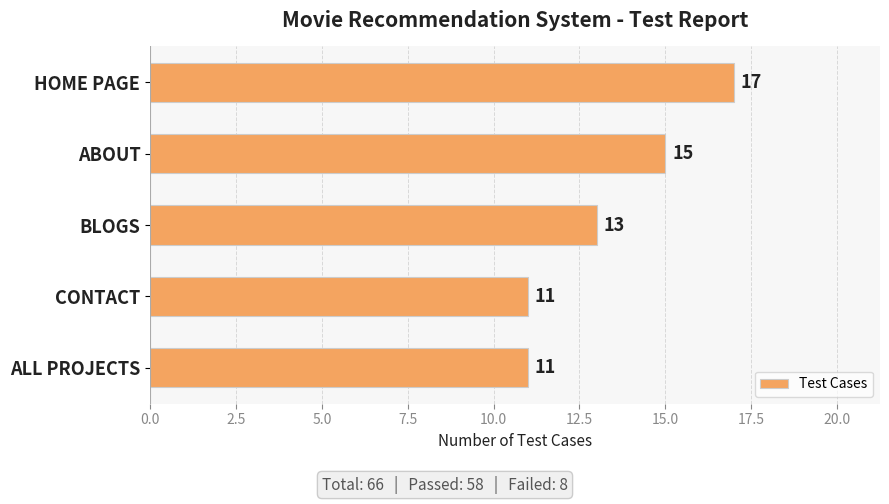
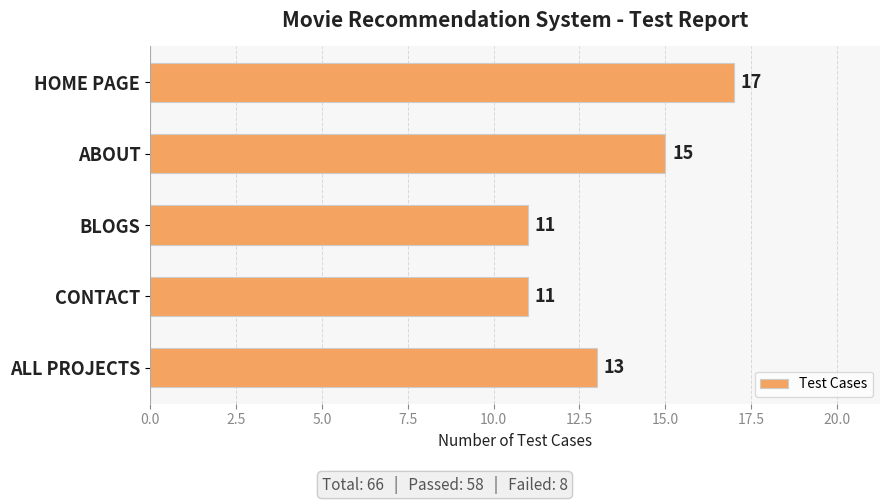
  {
    "HOME PAGE": 17,
    "ABOUT": 15,
-   "BLOGS": 13,
+   "BLOGS": 11,
    "CONTACT": 11,
-   "ALL PROJECTS": 11
+   "ALL PROJECTS": 13
  }
